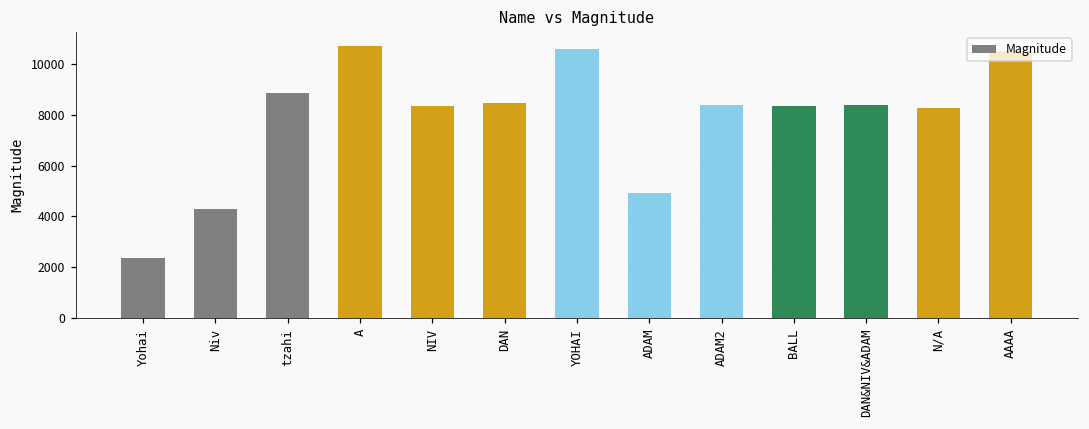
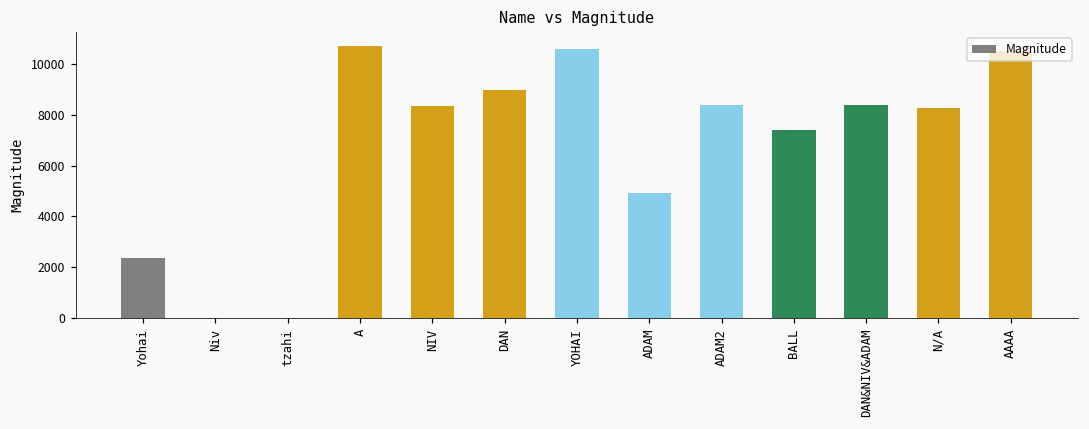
  {
    "Yohai": 2400,
-   "Niv": 4300,
-   "tzahi": 8800,
+   "Niv": 0,
+   "tzahi": 0,
    "A": 10700,
    "NIV": 8300,
-   "DAN": 8500,
+   "DAN": 9000,
    "YOHAI": 10600,
    "ADAM": 4900,
    "ADAM2": 8400,
-   "BALL": 8300,
+   "BALL": 7400,
    "DAN&NIV&ADAM": 8400,
    "N/A": 8300
  }
